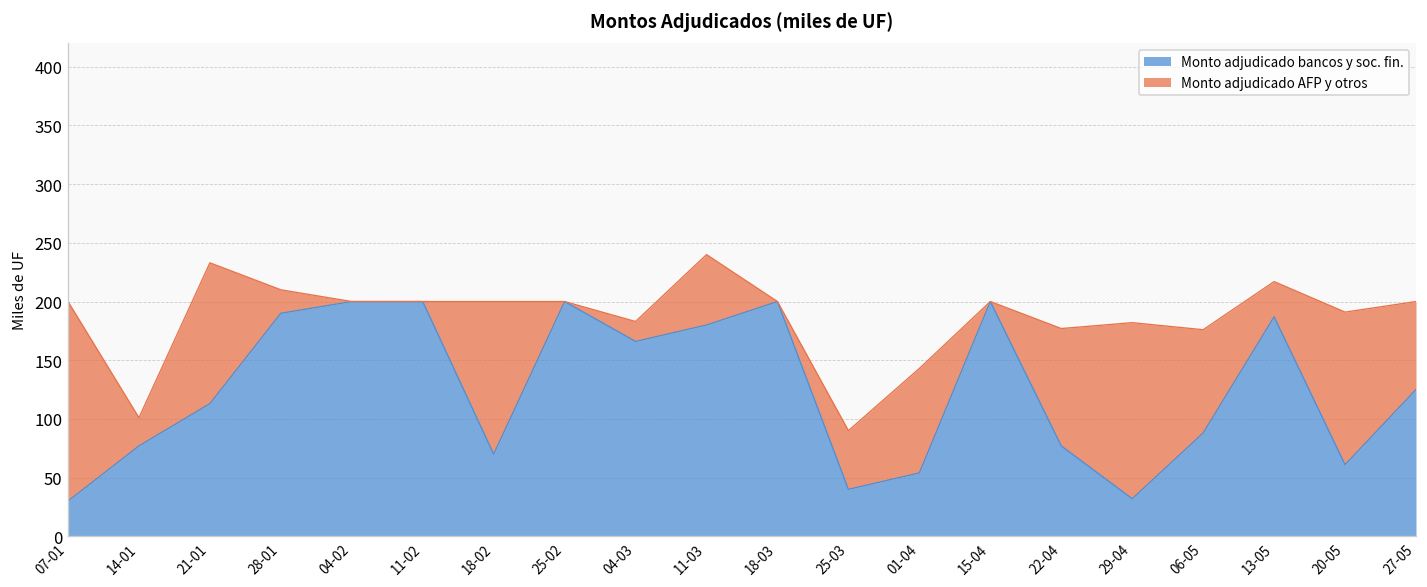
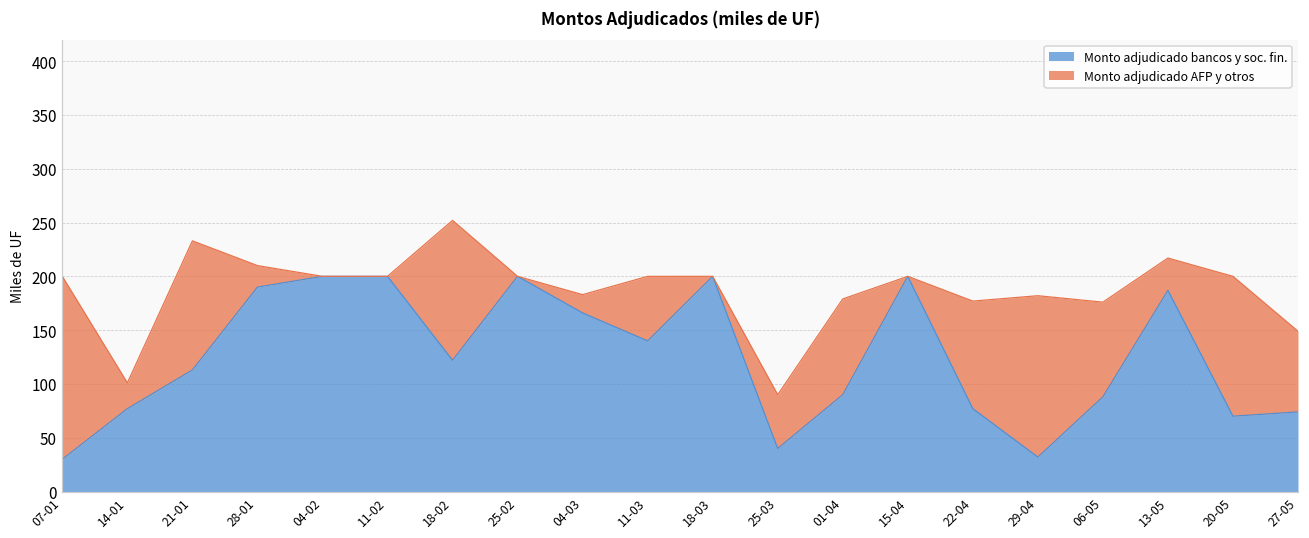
  {
    "Monto adjudicado bancos y soc. fin.": {
      "07-01": 30,
      "14-01": 80,
      "21-01": 110,
      "28-01": 190,
-     "18-02": 70,
+     "18-02": 120,
      "04-03": 170,
-     "11-03": 180,
+     "11-03": 140,
      "25-03": 40,
-     "01-04": 50,
+     "01-04": 90,
      "22-04": 80,
      "29-04": 30,
      "06-05": 90,
      "13-05": 190,
-     "20-05": 60,
-     "27-05": 130
+     "20-05": 70,
+     "27-05": 70
    },
    "Monto adjudicado AFP y otros": {
      "07-01": 170,
      "14-01": 20,
      "21-01": 120,
      "28-01": 20,
      "18-02": 130,
      "04-03": 20,
      "11-03": 60,
      "25-03": 50,
      "01-04": 90,
      "22-04": 100,
      "29-04": 150,
      "06-05": 90,
      "13-05": 30,
      "20-05": 130,
      "27-05": 80
    }
  }
